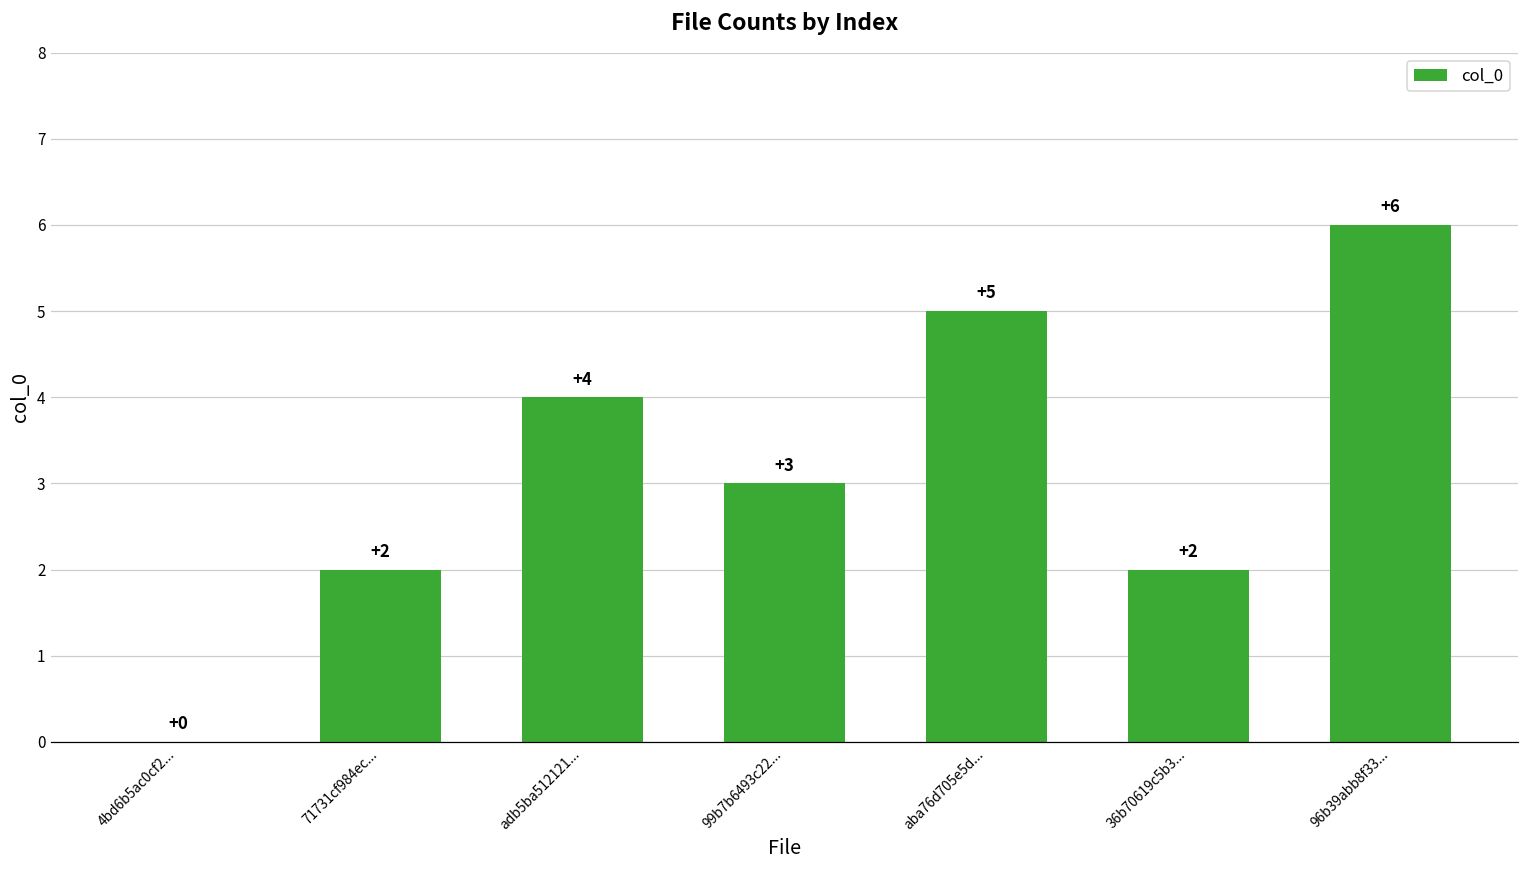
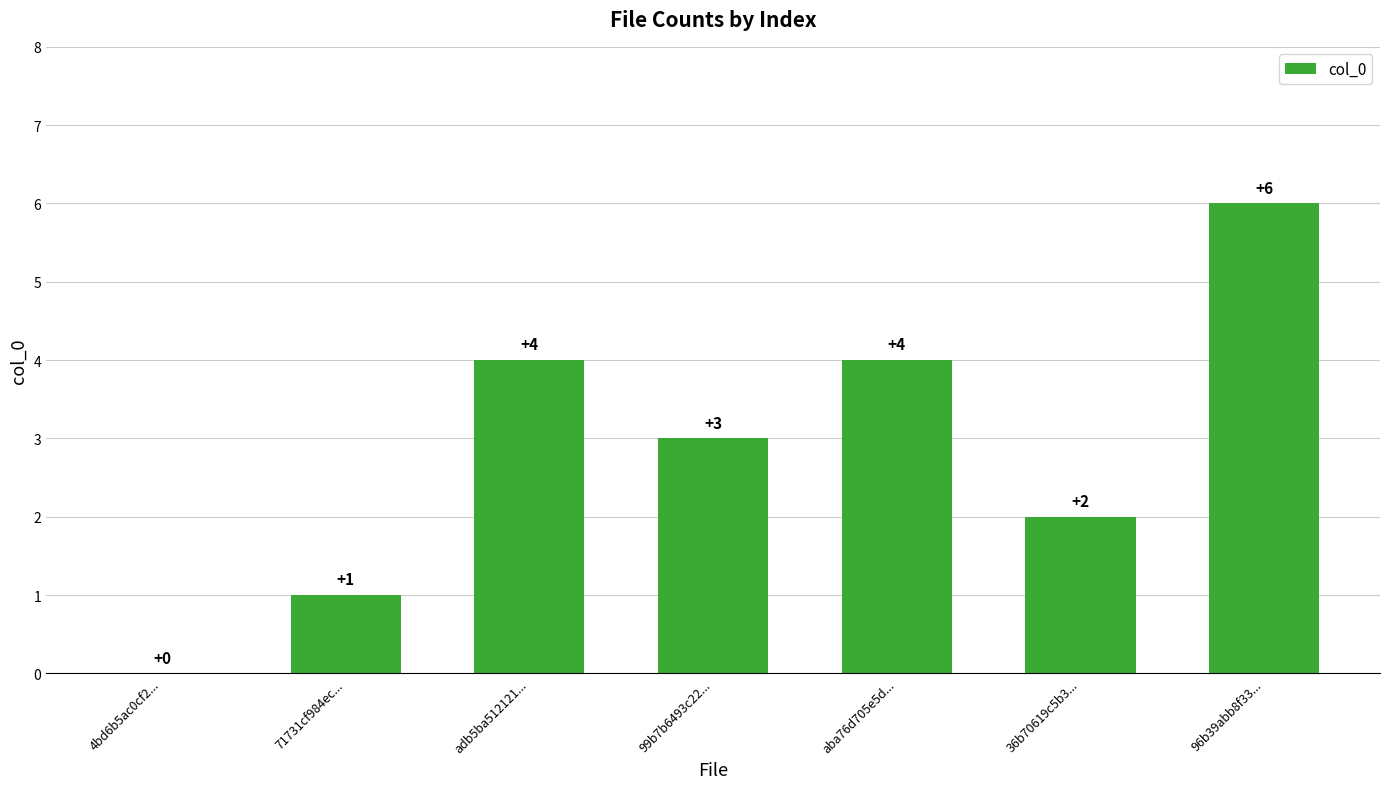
  {
    "4bd6b5ac0cf2...": "+0",
-   "71731cf984ec...": "+2",
+   "71731cf984ec...": "+1",
    "adb5ba512121...": "+4",
    "99b7b6493c22...": "+3",
-   "aba76d705e5d...": "+5",
+   "aba76d705e5d...": "+4",
    "36b70619c5b3...": "+2",
    "96b39abb8f33...": "+6"
  }
